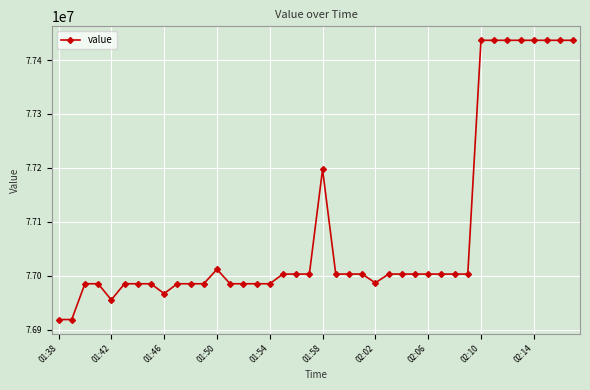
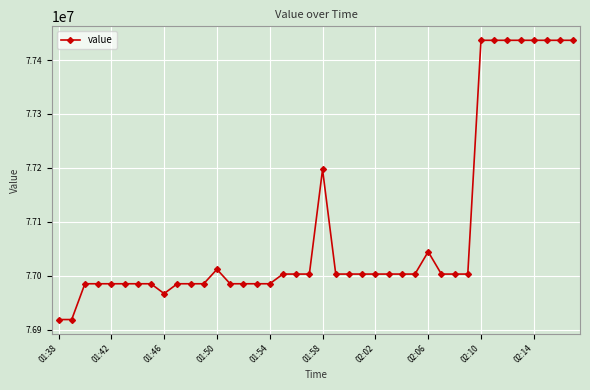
  {
    "01:38": 76920000,
-   "01:42": 76960000,
+   "01:42": 76990000,
    "01:46": 76970000,
    "01:50": 77010000,
    "01:54": 76990000,
    "01:58": 77200000,
-   "02:02": 76990000,
-   "02:06": 77000000,
+   "02:02": 77000000,
+   "02:06": 77040000,
    "02:10": 77440000,
    "02:14": 77440000
  }
